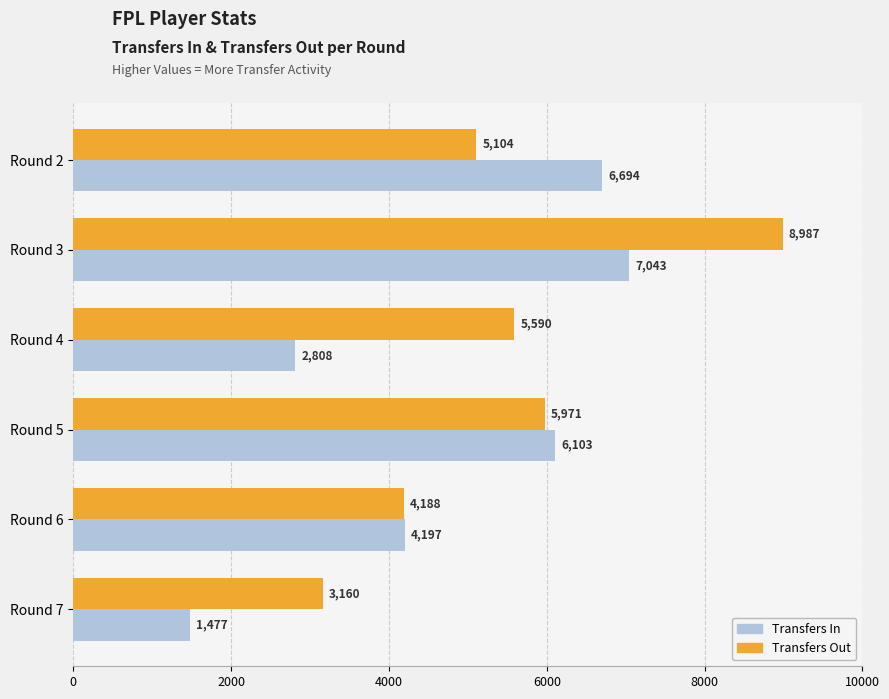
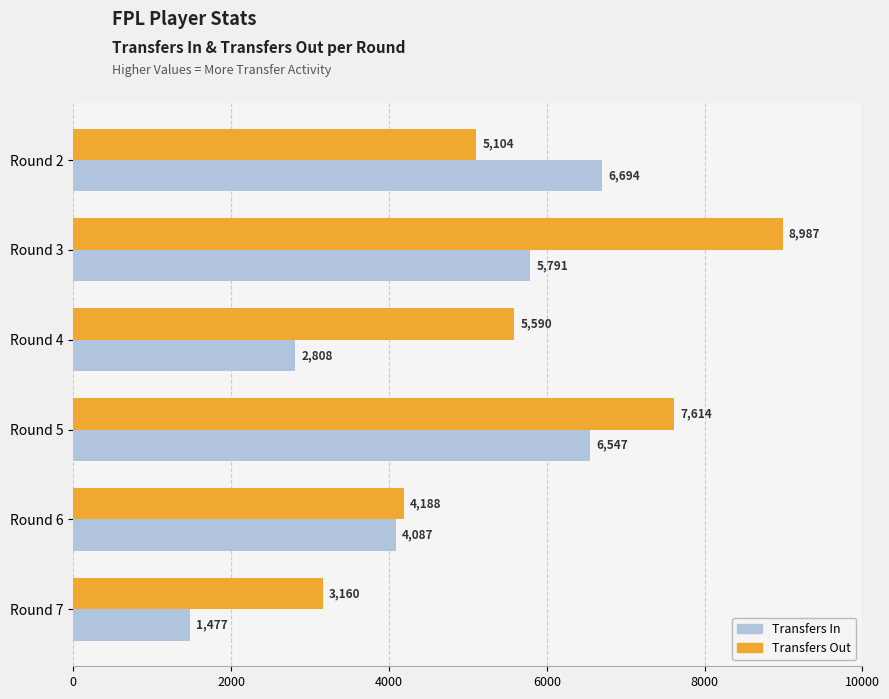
  {
    "Transfers In": {
      "Round 2": "6,694",
-     "Round 3": "7,043",
+     "Round 3": "5,791",
      "Round 4": "2,808",
-     "Round 5": "6,103",
-     "Round 6": "4,197",
+     "Round 5": "6,547",
+     "Round 6": "4,087",
      "Round 7": "1,477"
    },
    "Transfers Out": {
      "Round 2": "5,104",
      "Round 3": "8,987",
      "Round 4": "5,590",
-     "Round 5": "5,971",
+     "Round 5": "7,614",
      "Round 6": "4,188",
      "Round 7": "3,160"
    }
  }
